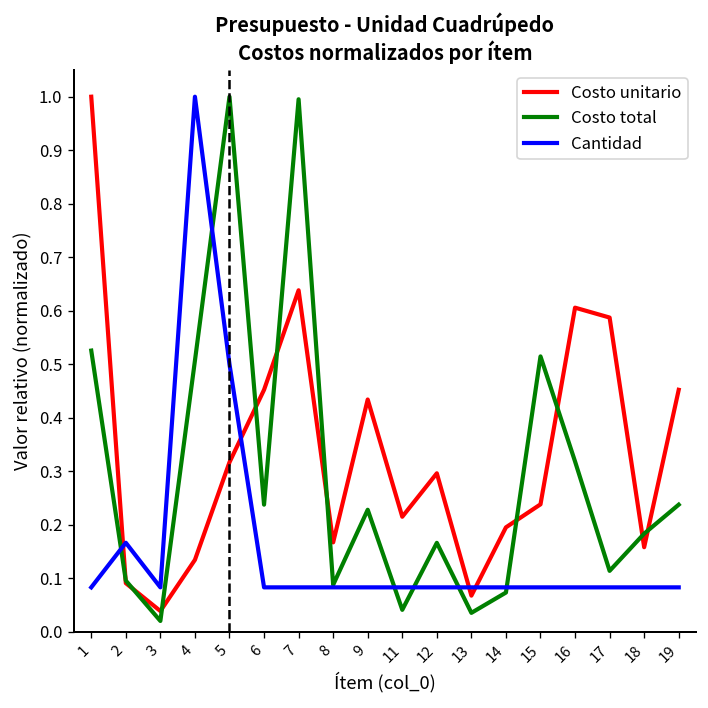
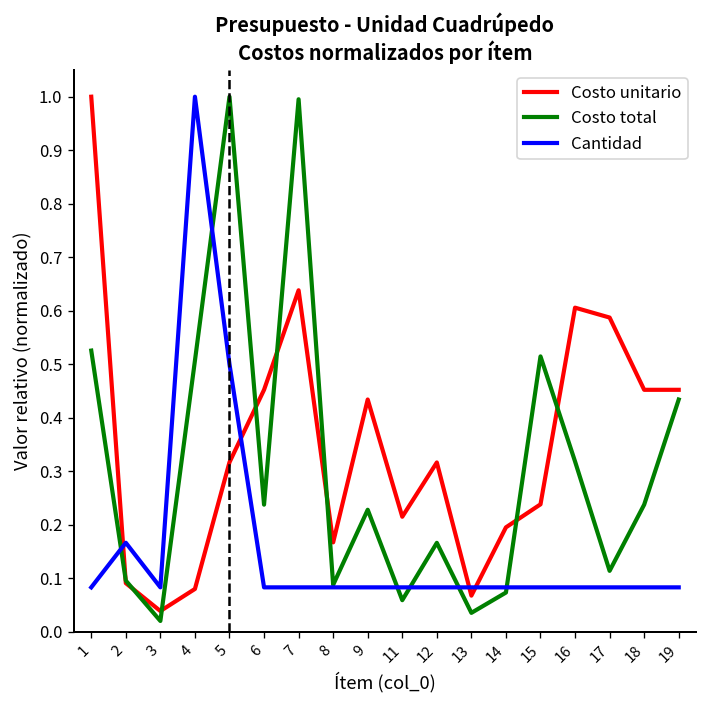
  {
    "Costo unitario": {
      "1": 1.00,
      "3": 0.04,
-     "4": 0.13,
+     "4": 0.08,
      "5": 0.32,
      "6": 0.45,
      "7": 0.64,
      "8": 0.17,
      "9": 0.43,
      "11": 0.22,
-     "12": 0.30,
+     "12": 0.32,
      "13": 0.07,
      "14": 0.20,
      "15": 0.24,
      "16": 0.61,
      "17": 0.59,
-     "18": 0.16,
+     "18": 0.45,
      "19": 0.45
    },
    "Costo total": {
      "1": 0.53,
      "3": 0.02,
      "4": 0.51,
      "5": 1.00,
      "6": 0.24,
      "7": 1.00,
      "9": 0.23,
-     "11": 0.04,
+     "11": 0.06,
      "12": 0.17,
      "13": 0.04,
      "14": 0.07,
      "15": 0.51,
      "16": 0.32,
      "17": 0.11,
-     "18": 0.18,
-     "19": 0.24
+     "18": 0.24,
+     "19": 0.43
    },
    "Cantidad": {
      "1": 0.08,
      "2": 0.17,
      "3": 0.08,
      "4": 1.00,
      "5": 0.50,
      "6": 0.08,
      "7": 0.08,
      "9": 0.08,
      "11": 0.08,
      "12": 0.08,
      "13": 0.08,
      "14": 0.08,
      "15": 0.08,
      "16": 0.08,
      "17": 0.08,
      "18": 0.08,
      "19": 0.08
    }
  }
